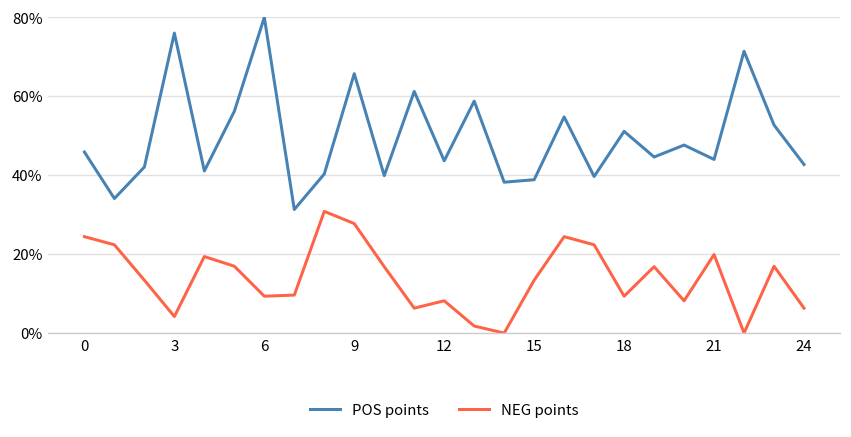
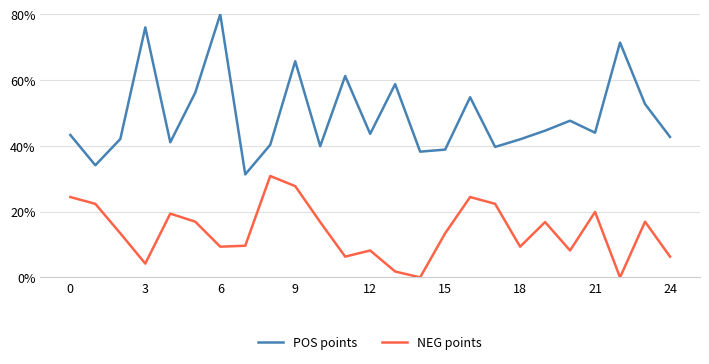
  {
    "POS points": {
-     "0": "46%",
+     "0": "43%",
      "3": "76%",
      "6": "80%",
      "9": "66%",
      "12": "44%",
      "15": "39%",
-     "18": "51%",
+     "18": "42%",
      "21": "44%",
      "24": "43%"
    },
    "NEG points": {
      "0": "24%",
      "3": "4%",
      "6": "9%",
      "9": "28%",
      "12": "8%",
      "15": "13%",
      "18": "9%",
      "21": "20%",
      "24": "6%"
    }
  }
